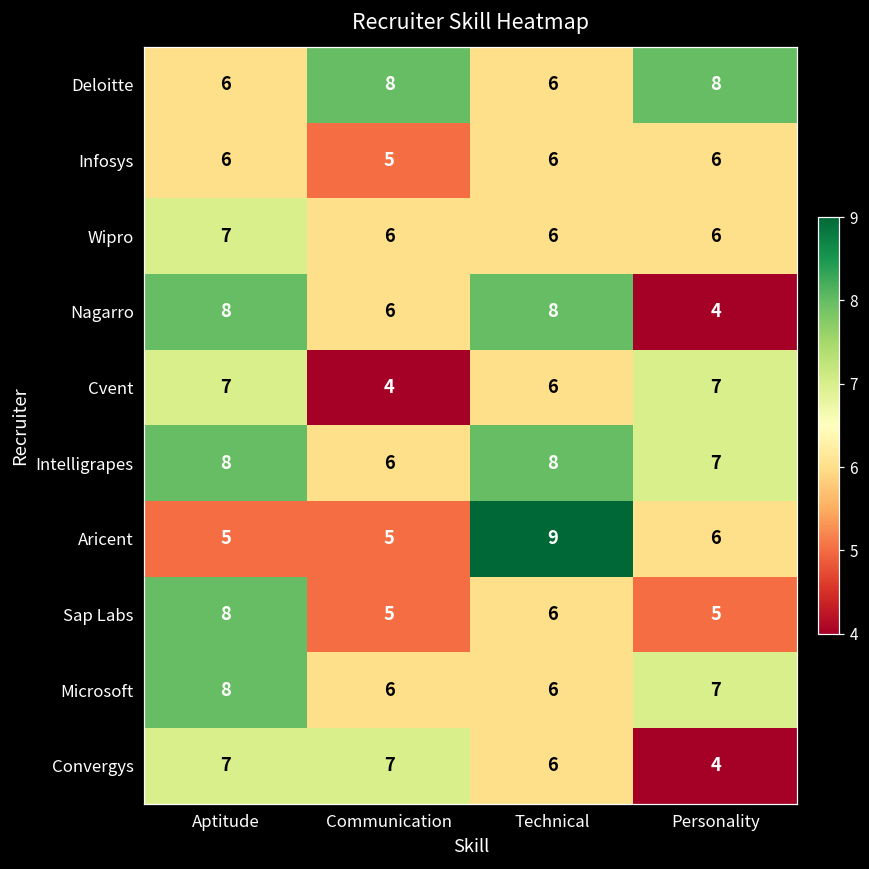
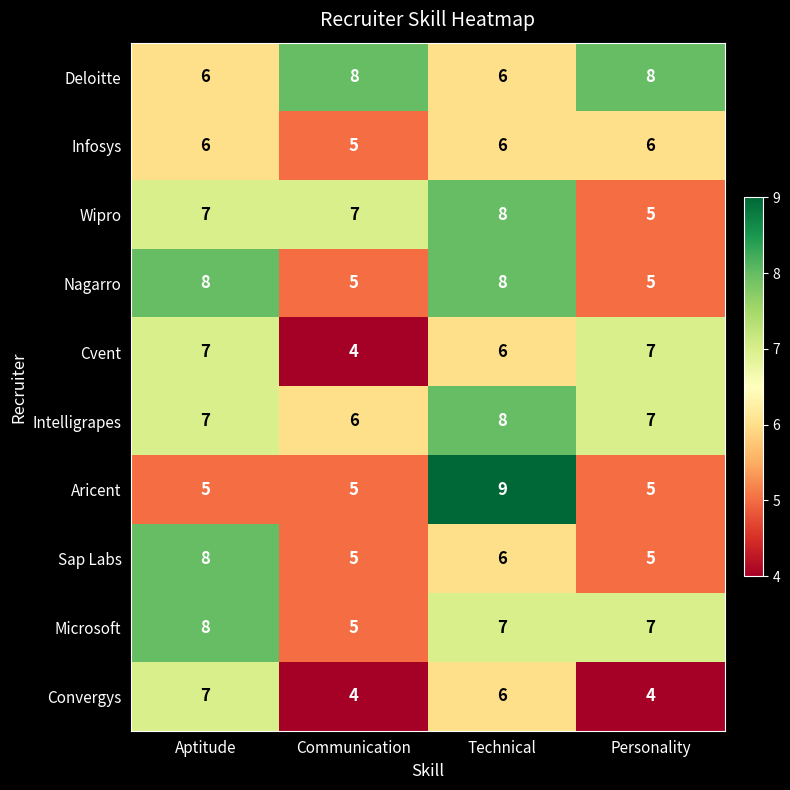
  {
    "Deloitte": {
      "Aptitude": 6,
      "Communication": 8,
      "Technical": 6,
      "Personality": 8
    },
    "Infosys": {
      "Aptitude": 6,
      "Communication": 5,
      "Technical": 6,
      "Personality": 6
    },
    "Wipro": {
      "Aptitude": 7,
-     "Communication": 6,
-     "Technical": 6,
-     "Personality": 6
+     "Communication": 7,
+     "Technical": 8,
+     "Personality": 5
    },
    "Nagarro": {
      "Aptitude": 8,
-     "Communication": 6,
+     "Communication": 5,
      "Technical": 8,
-     "Personality": 4
+     "Personality": 5
    },
    "Cvent": {
      "Aptitude": 7,
      "Communication": 4,
      "Technical": 6,
      "Personality": 7
    },
    "Intelligrapes": {
-     "Aptitude": 8,
+     "Aptitude": 7,
      "Communication": 6,
      "Technical": 8,
      "Personality": 7
    },
    "Aricent": {
      "Aptitude": 5,
      "Communication": 5,
      "Technical": 9,
-     "Personality": 6
+     "Personality": 5
    },
    "Sap Labs": {
      "Aptitude": 8,
      "Communication": 5,
      "Technical": 6,
      "Personality": 5
    },
    "Microsoft": {
      "Aptitude": 8,
-     "Communication": 6,
-     "Technical": 6,
+     "Communication": 5,
+     "Technical": 7,
      "Personality": 7
    },
    "Convergys": {
      "Aptitude": 7,
-     "Communication": 7,
+     "Communication": 4,
      "Technical": 6,
      "Personality": 4
    }
  }
